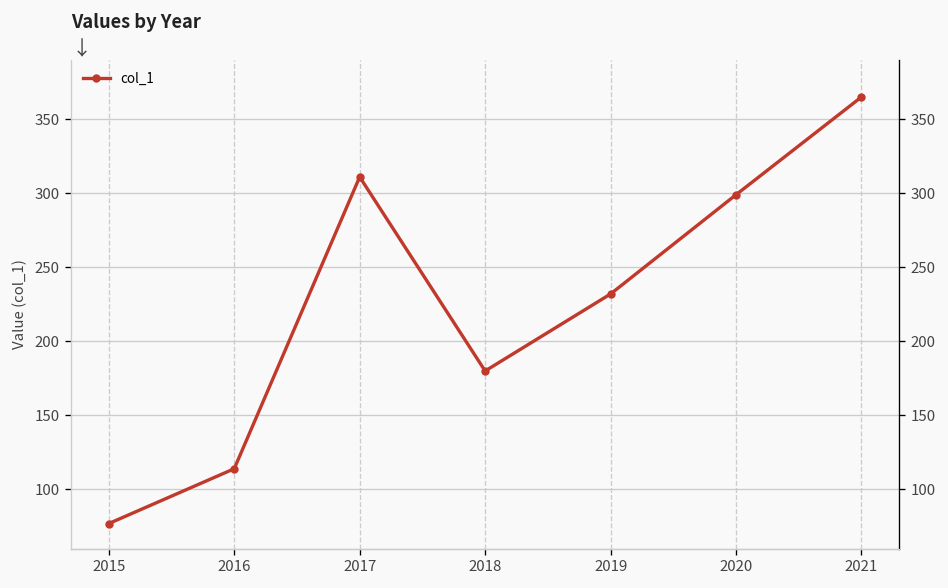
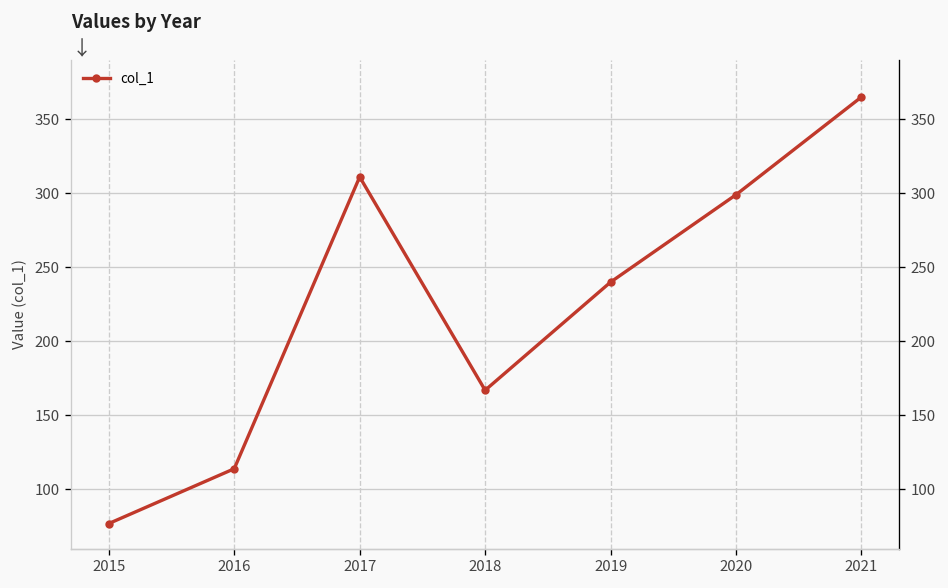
  {
    "2015": 77,
    "2016": 114,
    "2017": 311,
-   "2018": 180,
-   "2019": 232,
+   "2018": 167,
+   "2019": 240,
    "2020": 299,
    "2021": 365
  }
